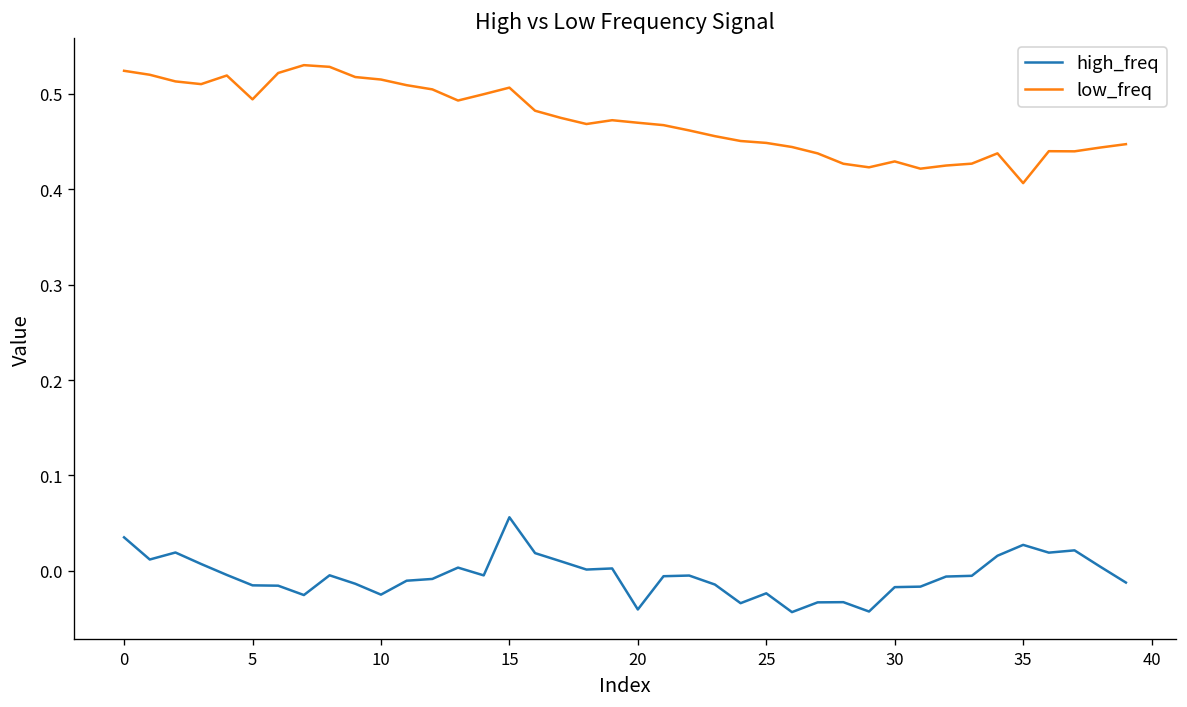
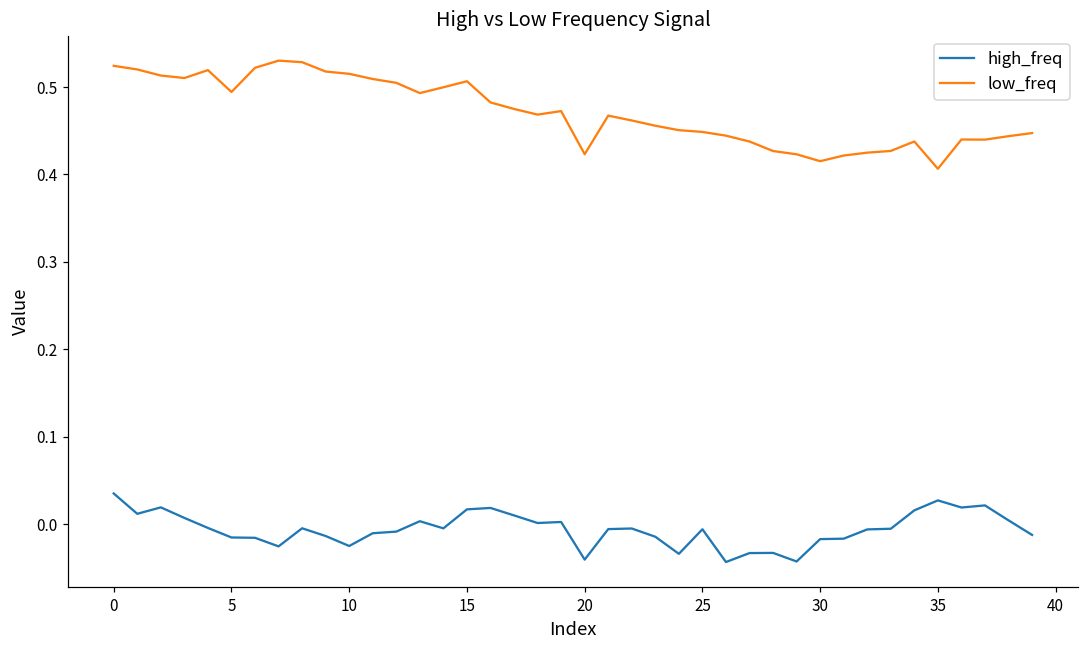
  {
    "high_freq": {
      "0": 0.04,
      "5": -0.02,
      "10": -0.03,
-     "15": 0.06,
+     "15": 0.02,
      "20": -0.04,
-     "25": -0.02,
+     "25": -0.01,
      "30": -0.02,
      "35": 0.03
    },
    "low_freq": {
      "0": 0.52,
      "5": 0.49,
      "10": 0.52,
      "15": 0.51,
-     "20": 0.47,
+     "20": 0.42,
      "25": 0.45,
-     "30": 0.43,
+     "30": 0.42,
      "35": 0.41
    }
  }
